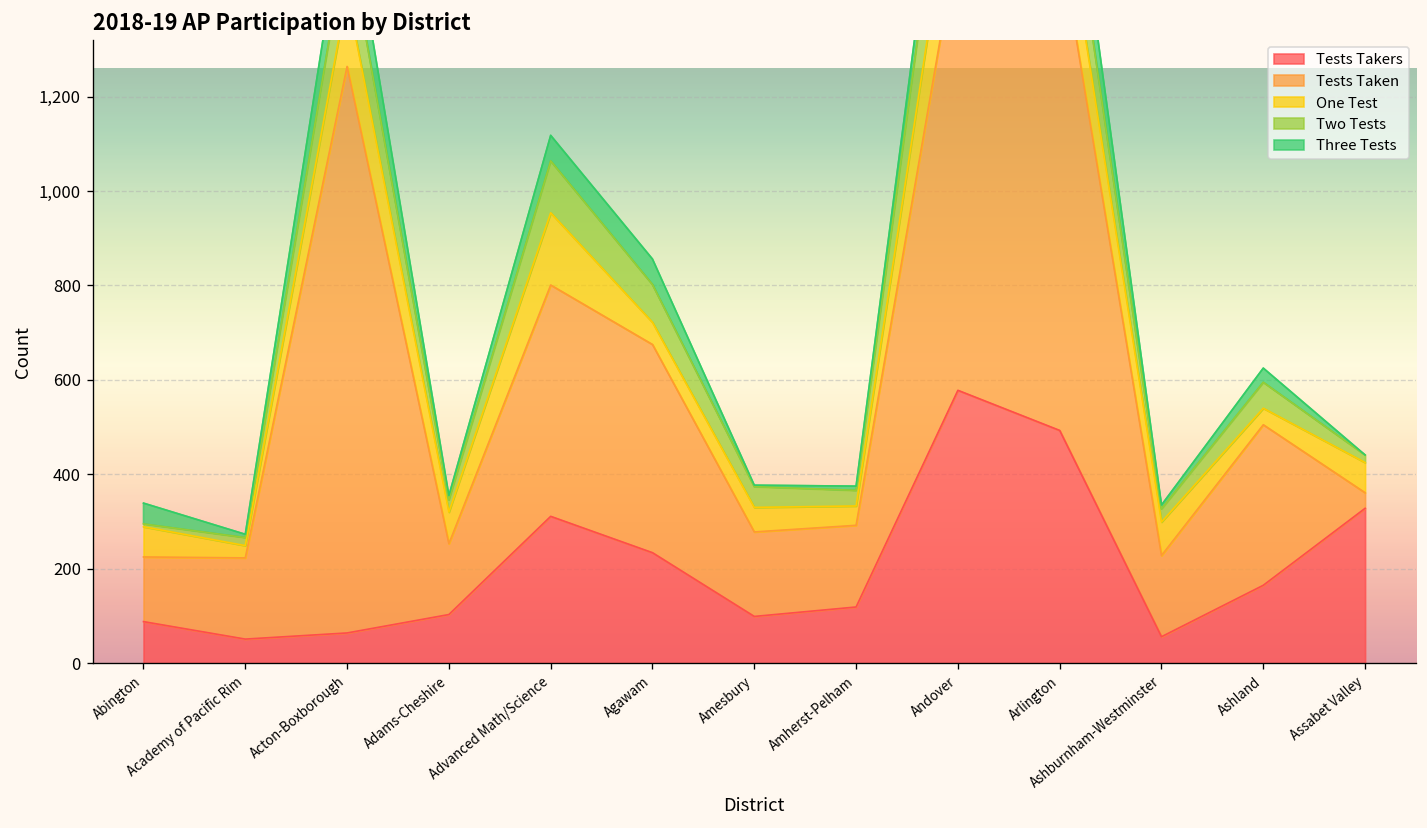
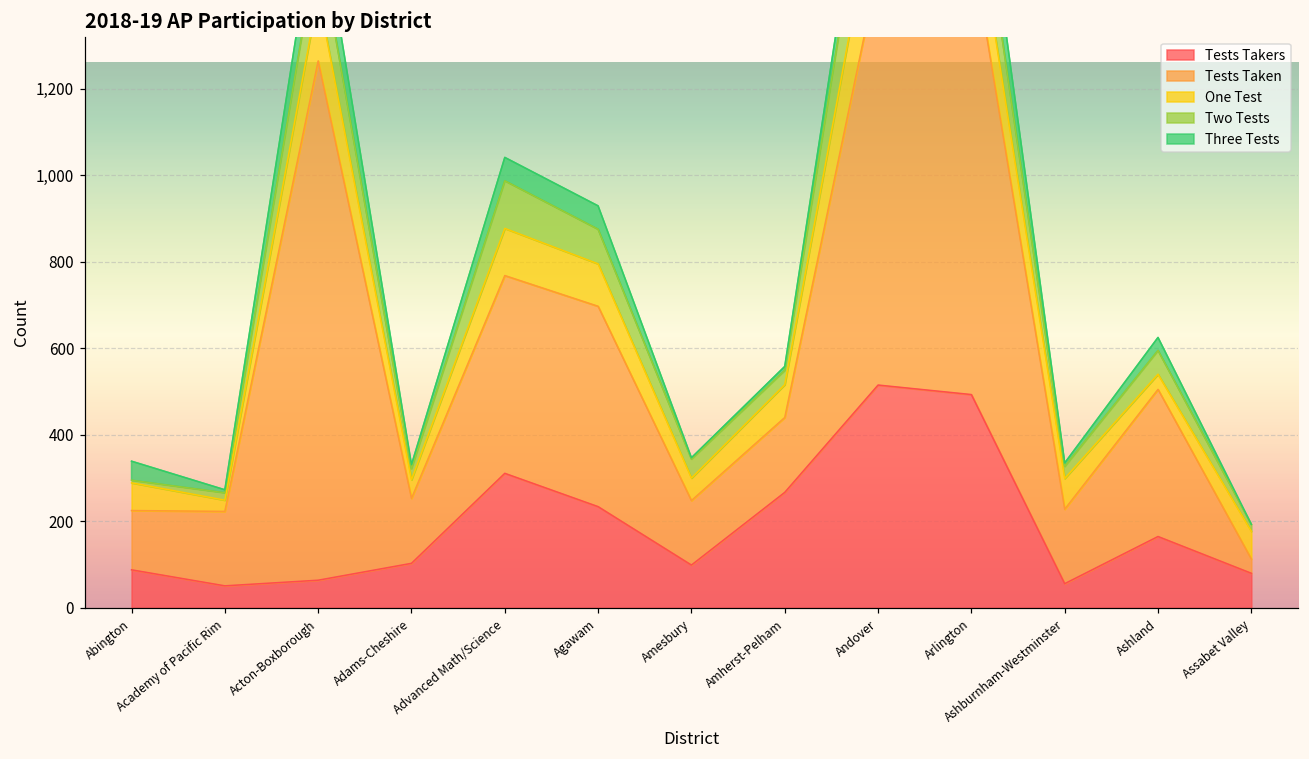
  {
    "Tests Takers": {
      "Abington": "90",
      "Academy of Pacific Rim": "50",
      "Acton-Boxborough": "60",
      "Adams-Cheshire": "100",
      "Advanced Math/Science": "310",
      "Agawam": "230",
      "Amesbury": "100",
-     "Amherst-Pelham": "120",
-     "Andover": "580",
+     "Amherst-Pelham": "270",
+     "Andover": "520",
      "Arlington": "490",
      "Ashburnham-Westminster": "60",
      "Ashland": "170",
-     "Assabet Valley": "330"
+     "Assabet Valley": "80"
    },
    "Tests Taken": {
      "Abington": "140",
      "Academy of Pacific Rim": "170",
      "Acton-Boxborough": "1,200",
      "Adams-Cheshire": "150",
-     "Advanced Math/Science": "490",
-     "Agawam": "440",
-     "Amesbury": "180",
+     "Advanced Math/Science": "460",
+     "Agawam": "460",
+     "Amesbury": "150",
      "Amherst-Pelham": "170",
      "Ashburnham-Westminster": "170",
      "Ashland": "340",
      "Assabet Valley": "30"
    },
    "One Test": {
      "Academy of Pacific Rim": "30",
-     "Adams-Cheshire": "70",
-     "Advanced Math/Science": "150",
-     "Agawam": "50",
+     "Adams-Cheshire": "40",
+     "Advanced Math/Science": "110",
+     "Agawam": "100",
      "Amesbury": "50",
-     "Amherst-Pelham": "40",
+     "Amherst-Pelham": "80",
      "Ashburnham-Westminster": "70",
      "Ashland": "40",
      "Assabet Valley": "60"
    },
    "Two Tests": {
      "Academy of Pacific Rim": "20",
      "Adams-Cheshire": "30",
      "Advanced Math/Science": "110",
      "Agawam": "80",
      "Amherst-Pelham": "30",
      "Ashburnham-Westminster": "30",
      "Ashland": "60"
    },
    "Three Tests": {
      "Abington": "40",
      "Academy of Pacific Rim": "10",
      "Adams-Cheshire": "10",
      "Advanced Math/Science": "50",
      "Agawam": "50",
      "Amherst-Pelham": "10",
      "Ashburnham-Westminster": "10",
      "Ashland": "30"
    }
  }
